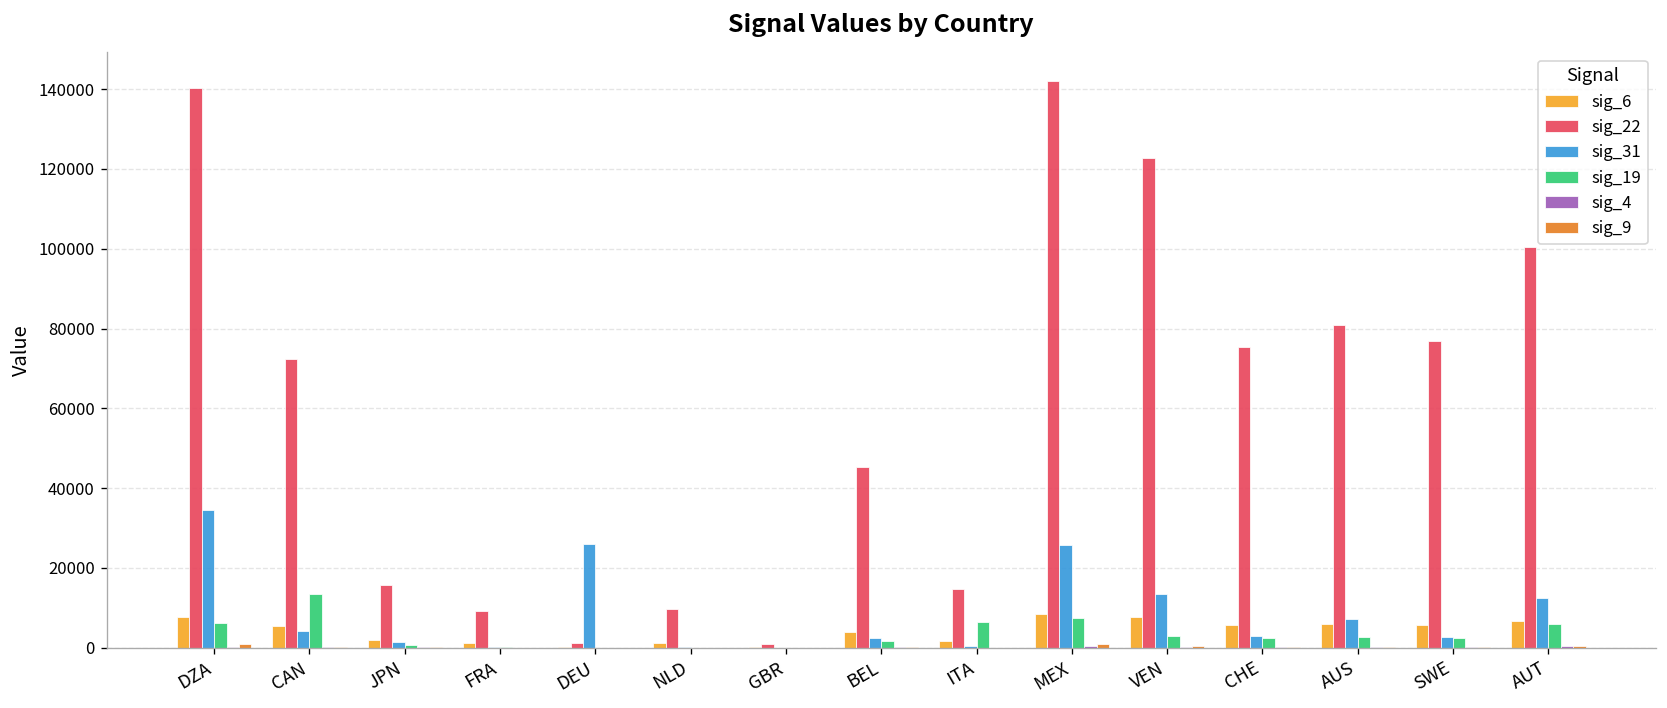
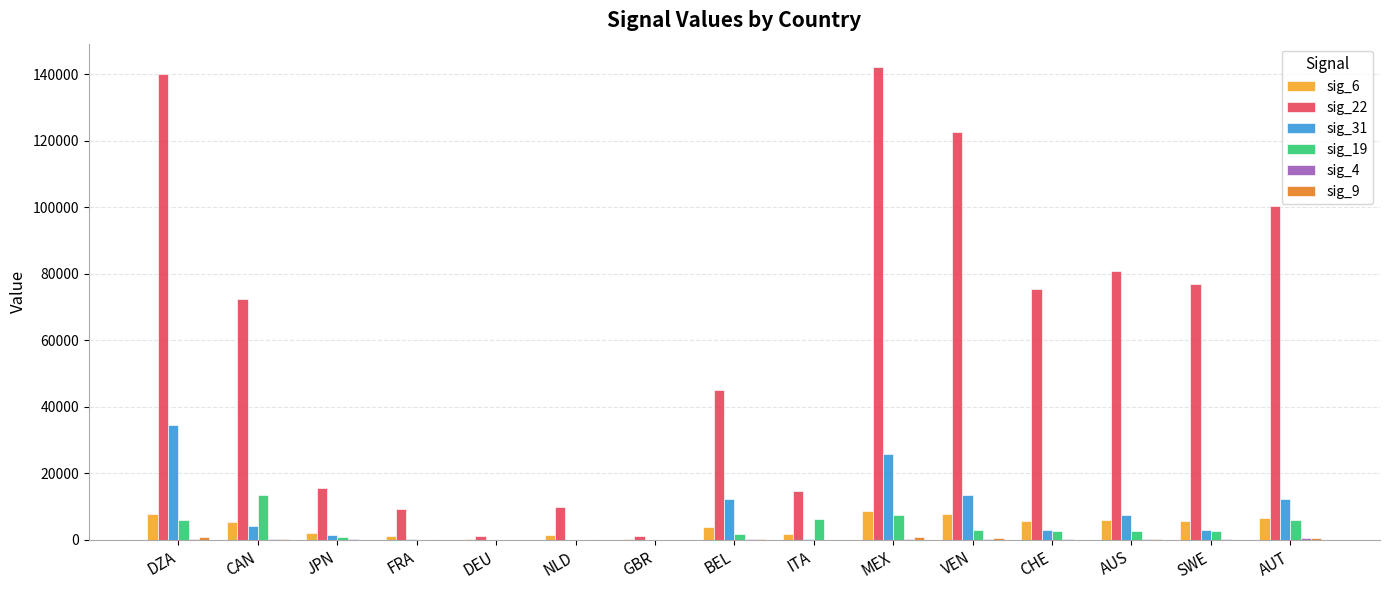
  {
    "sig_22": {
      "DZA": 140000,
      "CAN": 72000,
      "JPN": 16000,
      "FRA": 9000,
      "DEU": 1000,
      "NLD": 10000,
      "GBR": 1000,
      "BEL": 45000,
      "ITA": 15000,
      "MEX": 142000,
      "VEN": 123000,
      "CHE": 75000,
      "AUS": 81000,
      "SWE": 77000,
      "AUT": 100000
    },
    "sig_31": {
      "DZA": 35000,
      "CAN": 4000,
      "JPN": 1000,
-     "DEU": 26000,
-     "BEL": 2000,
+     "DEU": 0,
+     "BEL": 12000,
      "MEX": 26000,
      "VEN": 14000,
      "CHE": 3000,
      "AUS": 7000,
      "SWE": 3000,
      "AUT": 12000
    },
    "sig_19": {
      "DZA": 6000,
      "CAN": 13000,
      "JPN": 1000,
      "BEL": 2000,
      "ITA": 6000,
      "MEX": 7000,
      "VEN": 3000,
      "CHE": 3000,
      "AUS": 3000,
      "SWE": 3000,
      "AUT": 6000
    }
  }
